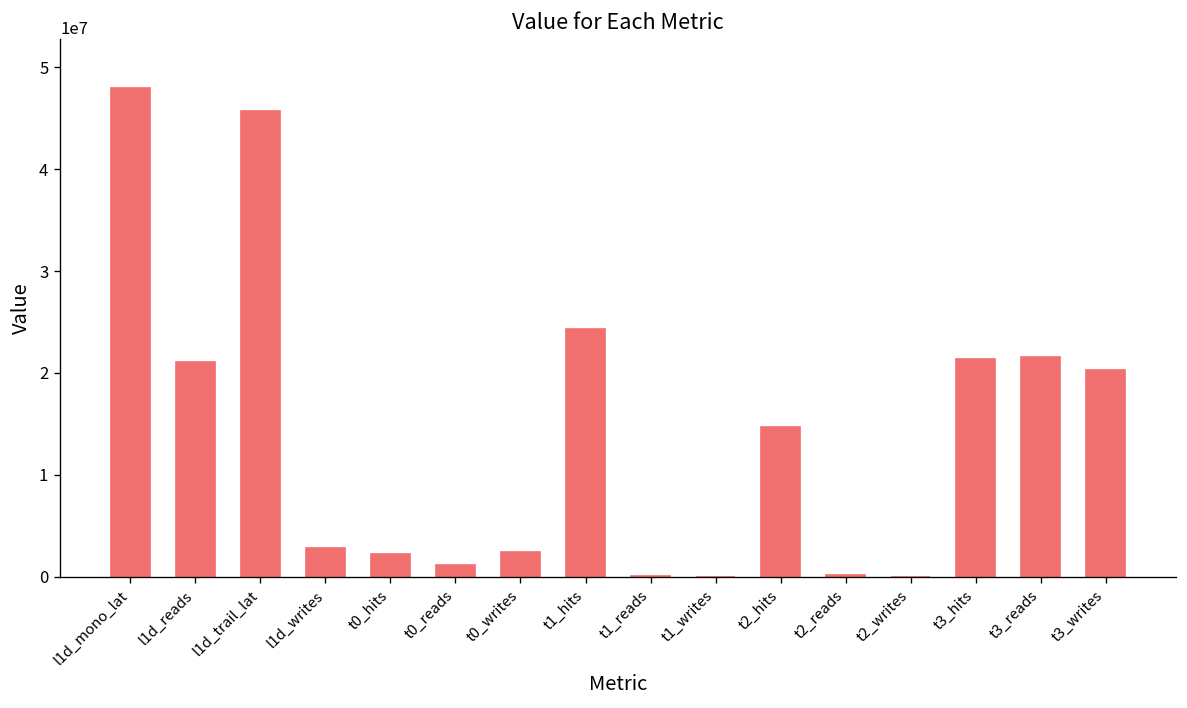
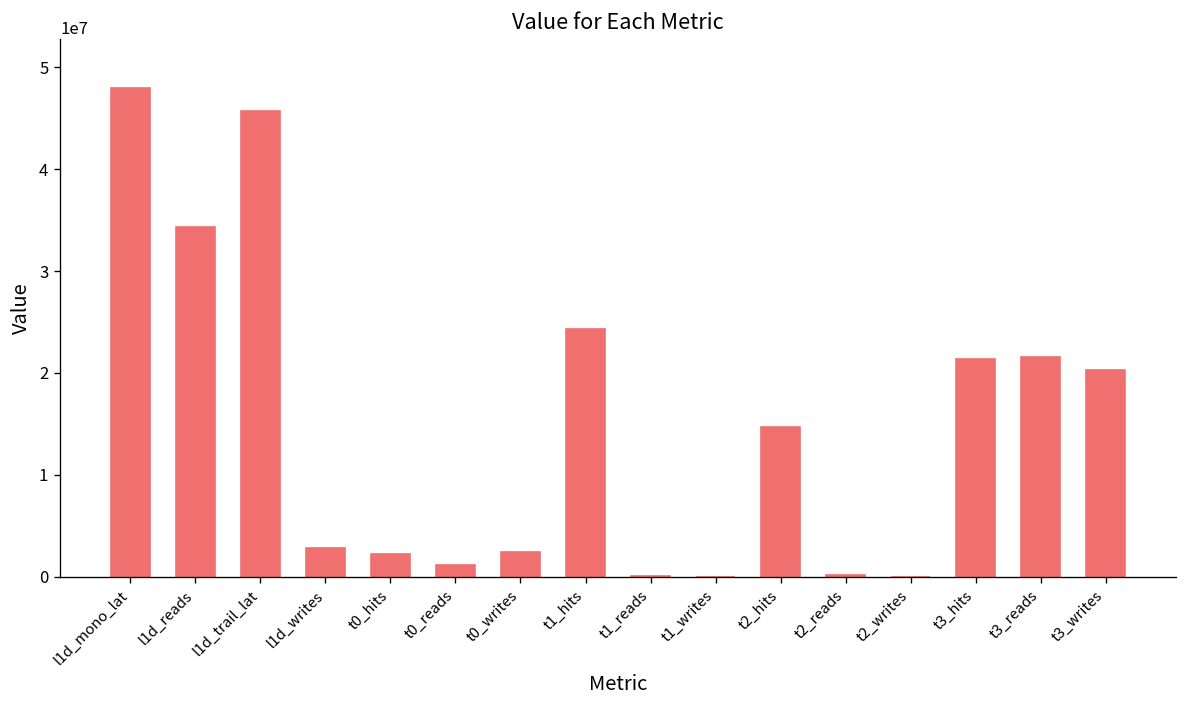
  {
    "l1d_mono_lat": 48000000,
-   "l1d_reads": 21000000,
+   "l1d_reads": 34000000,
    "l1d_trail_lat": 46000000,
    "l1d_writes": 3000000,
    "t0_hits": 2000000,
    "t0_reads": 1000000,
    "t0_writes": 2000000,
    "t1_hits": 24000000,
    "t2_hits": 15000000,
    "t3_hits": 21000000,
    "t3_reads": 22000000,
    "t3_writes": 20000000
  }
